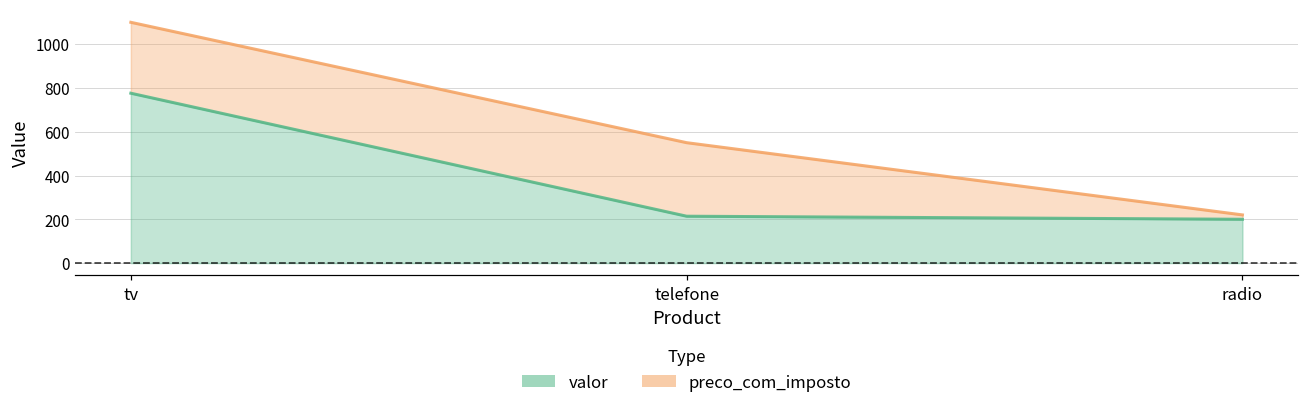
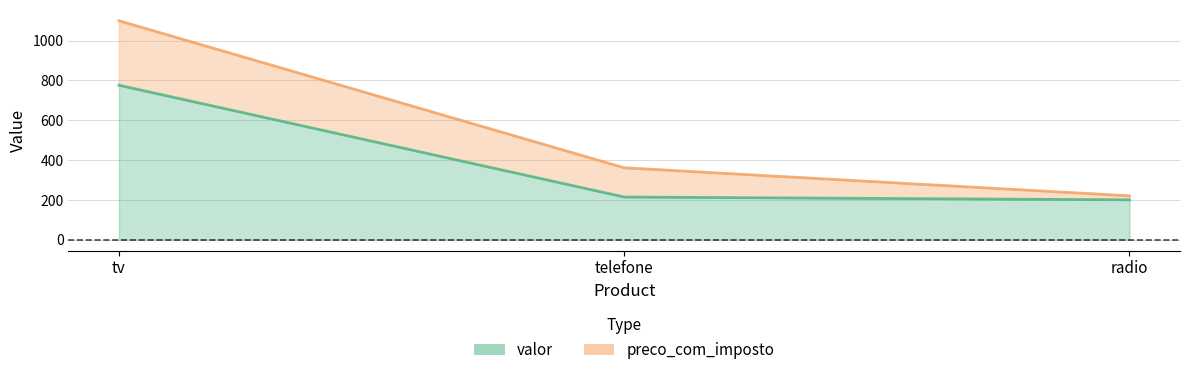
  {
    "valor": {
      "tv": 780,
      "telefone": 210,
      "radio": 200
    },
    "preco_com_imposto": {
      "tv": 1100,
-     "telefone": 550,
+     "telefone": 360,
      "radio": 220
    }
  }
